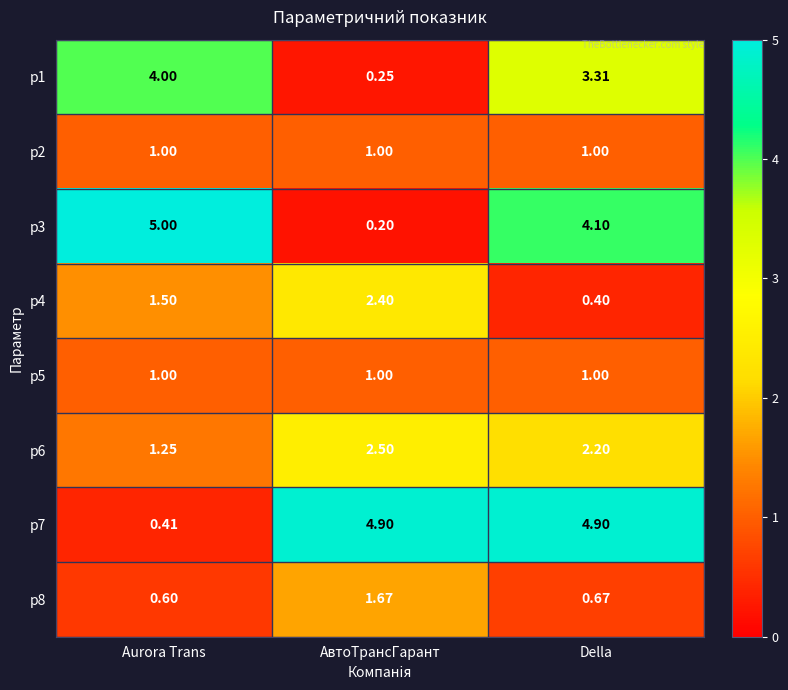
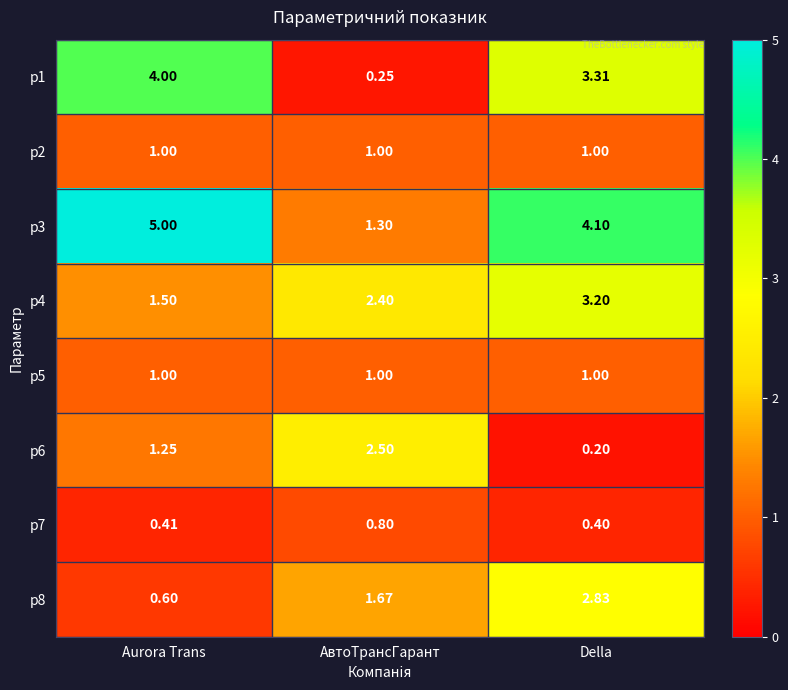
  {
    "p1": {
      "Aurora Trans": 4.00,
      "АвтоТрансГарант": 0.25
    },
    "p2": {
      "Aurora Trans": 1.00,
      "АвтоТрансГарант": 1.00,
      "Della": 1.00
    },
    "p3": {
      "Aurora Trans": 5.00,
-     "АвтоТрансГарант": 0.20,
+     "АвтоТрансГарант": 1.30,
      "Della": 4.10
    },
    "p4": {
      "Aurora Trans": 1.50,
      "АвтоТрансГарант": 2.40,
-     "Della": 0.40
+     "Della": 3.20
    },
    "p5": {
      "Aurora Trans": 1.00,
      "АвтоТрансГарант": 1.00,
      "Della": 1.00
    },
    "p6": {
      "Aurora Trans": 1.25,
      "АвтоТрансГарант": 2.50,
-     "Della": 2.20
+     "Della": 0.20
    },
    "p7": {
      "Aurora Trans": 0.41,
-     "АвтоТрансГарант": 4.90,
-     "Della": 4.90
+     "АвтоТрансГарант": 0.80,
+     "Della": 0.40
    },
    "p8": {
      "Aurora Trans": 0.60,
      "АвтоТрансГарант": 1.67,
-     "Della": 0.67
+     "Della": 2.83
    }
  }
